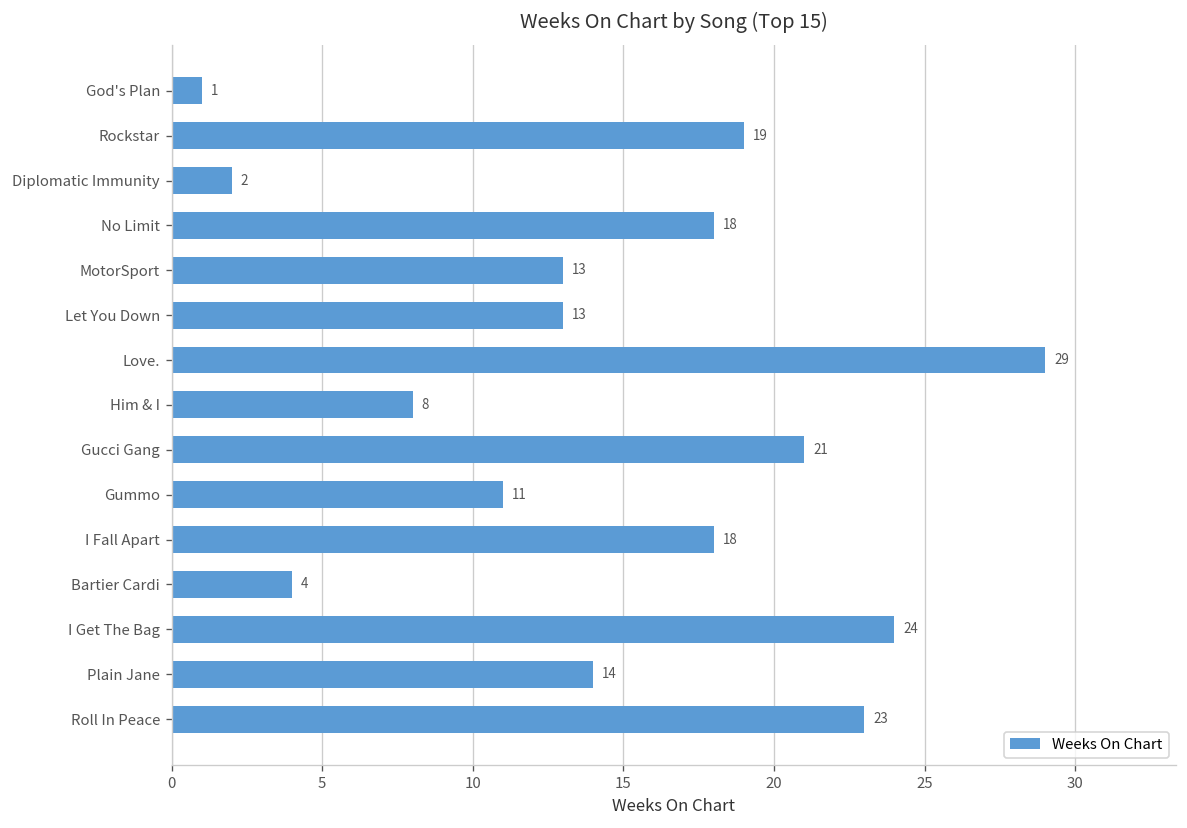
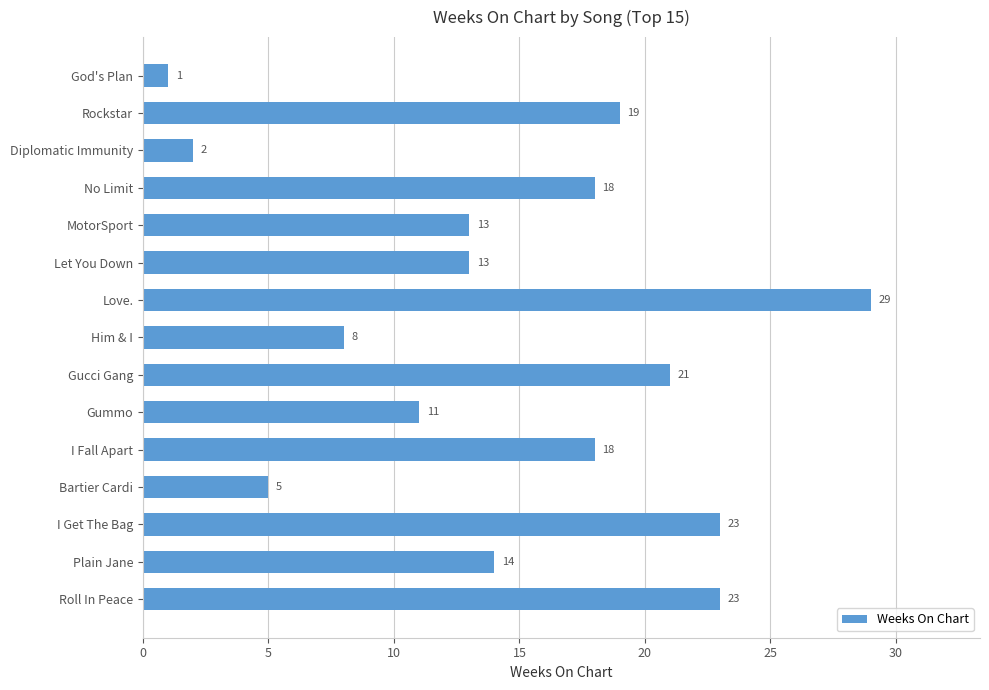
  {
    "God's Plan": 1,
    "Rockstar": 19,
    "Diplomatic Immunity": 2,
    "No Limit": 18,
    "MotorSport": 13,
    "Let You Down": 13,
    "Love.": 29,
    "Him & I": 8,
    "Gucci Gang": 21,
    "Gummo": 11,
    "I Fall Apart": 18,
-   "Bartier Cardi": 4,
-   "I Get The Bag": 24,
+   "Bartier Cardi": 5,
+   "I Get The Bag": 23,
    "Plain Jane": 14,
    "Roll In Peace": 23
  }
